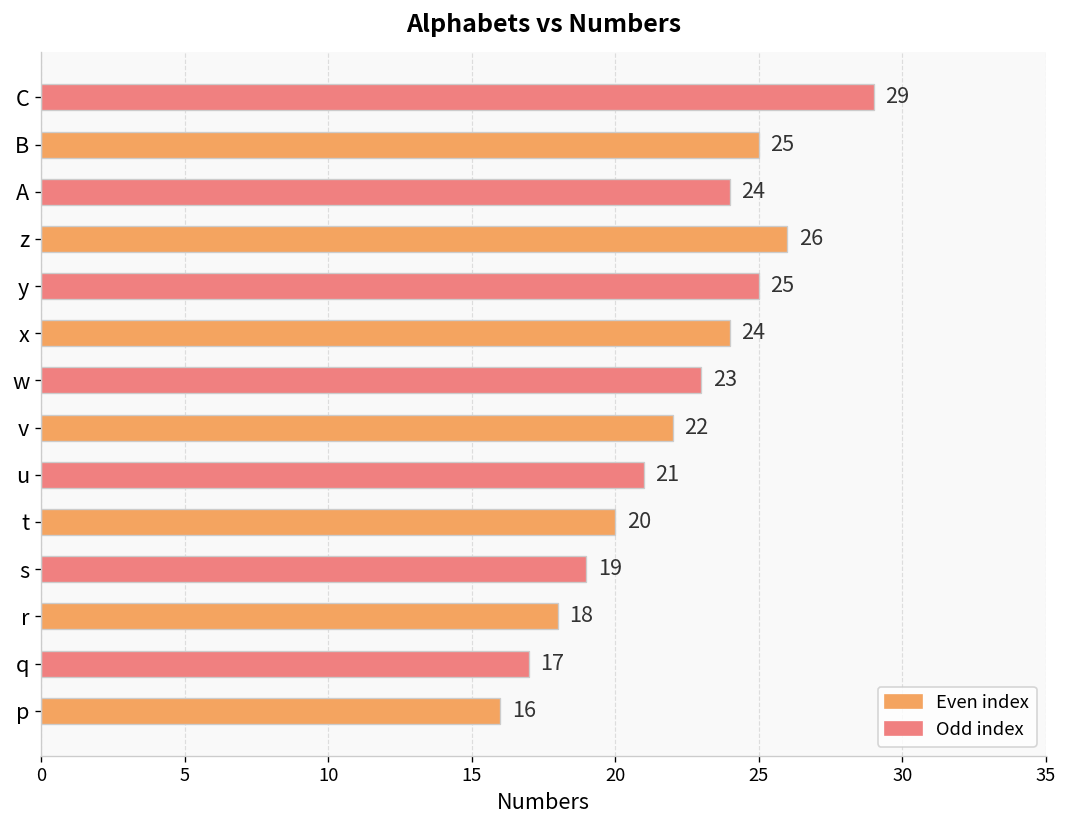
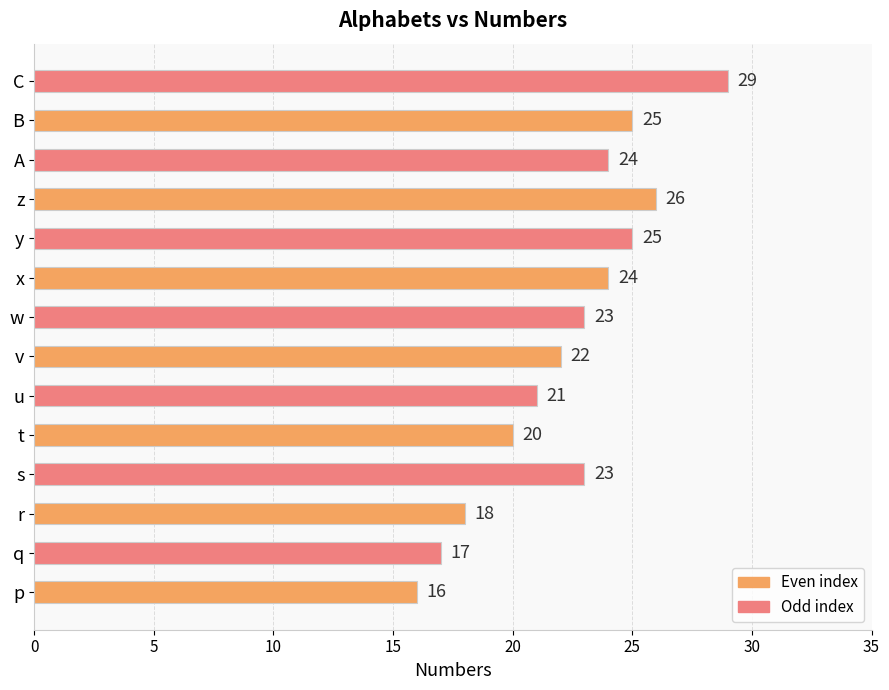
  {
    "C": 29,
    "B": 25,
    "A": 24,
    "z": 26,
    "y": 25,
    "x": 24,
    "w": 23,
    "v": 22,
    "u": 21,
    "t": 20,
-   "s": 19,
+   "s": 23,
    "r": 18,
    "q": 17,
    "p": 16
  }
